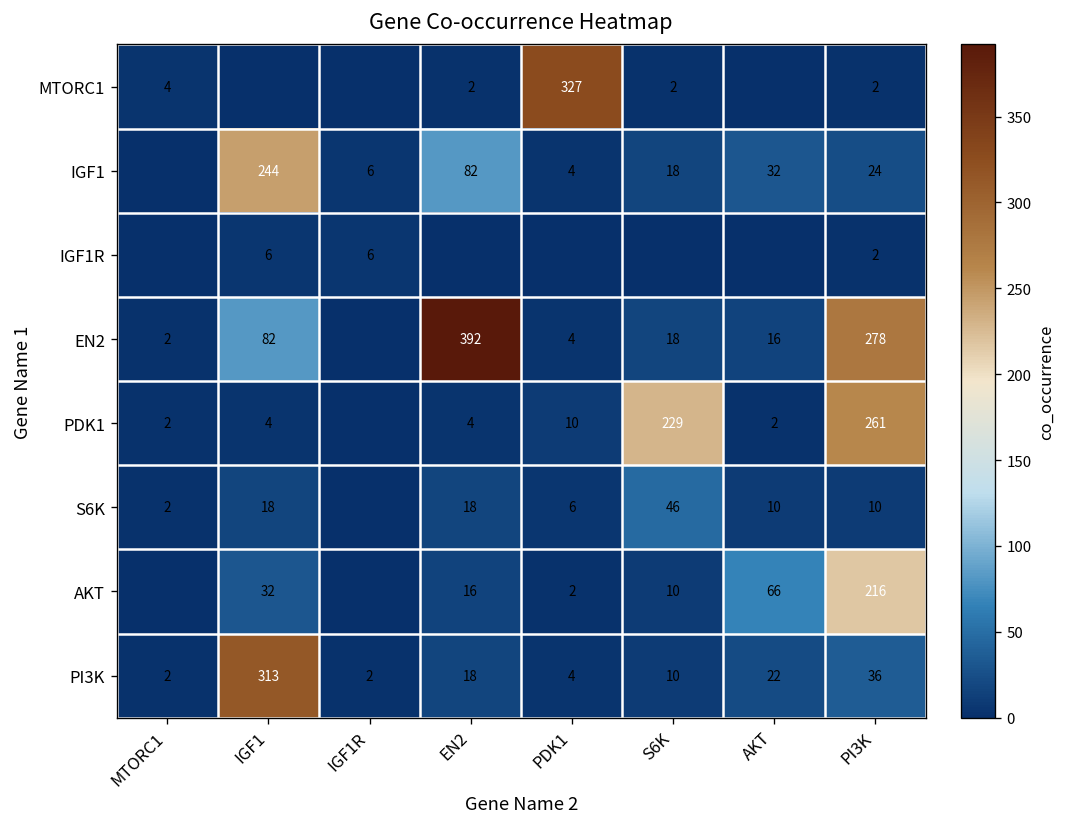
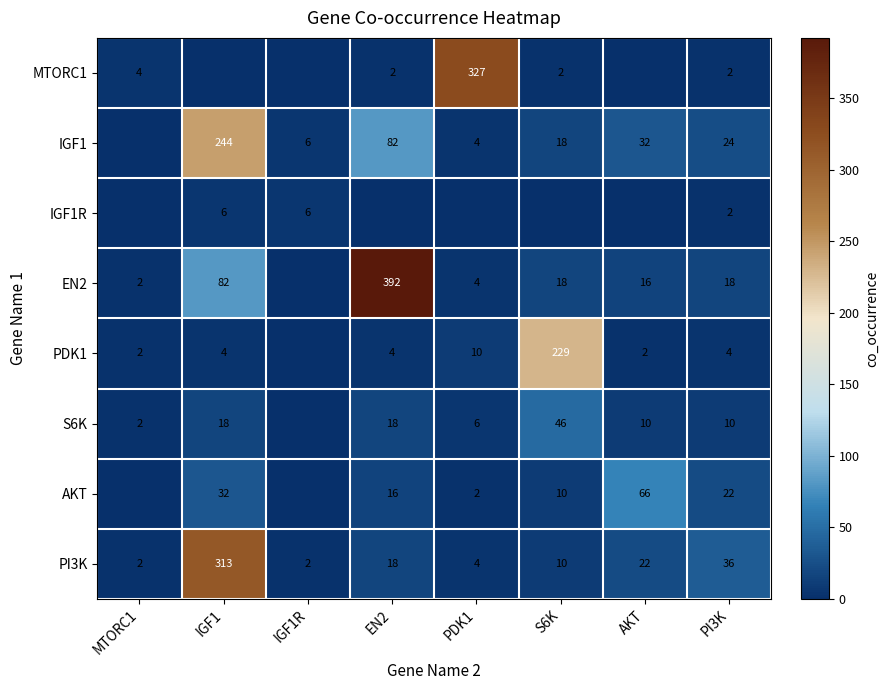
  {
    "MTORC1": {
      "MTORC1": 4,
      "EN2": 2,
      "PDK1": 327,
      "S6K": 2,
      "PI3K": 2
    },
    "IGF1": {
      "IGF1": 244,
      "IGF1R": 6,
      "EN2": 82,
      "PDK1": 4,
      "S6K": 18,
      "AKT": 32,
      "PI3K": 24
    },
    "IGF1R": {
      "IGF1": 6,
      "IGF1R": 6,
      "PI3K": 2
    },
    "EN2": {
      "MTORC1": 2,
      "IGF1": 82,
      "EN2": 392,
      "PDK1": 4,
      "S6K": 18,
      "AKT": 16,
-     "PI3K": 278
+     "PI3K": 18
    },
    "PDK1": {
      "MTORC1": 2,
      "IGF1": 4,
      "EN2": 4,
      "PDK1": 10,
      "S6K": 229,
      "AKT": 2,
-     "PI3K": 261
+     "PI3K": 4
    },
    "S6K": {
      "MTORC1": 2,
      "IGF1": 18,
      "EN2": 18,
      "PDK1": 6,
      "S6K": 46,
      "AKT": 10,
      "PI3K": 10
    },
    "AKT": {
      "IGF1": 32,
      "EN2": 16,
      "PDK1": 2,
      "S6K": 10,
      "AKT": 66,
-     "PI3K": 216
+     "PI3K": 22
    },
    "PI3K": {
      "MTORC1": 2,
      "IGF1": 313,
      "IGF1R": 2,
      "EN2": 18,
      "PDK1": 4,
      "S6K": 10,
      "AKT": 22,
      "PI3K": 36
    }
  }
